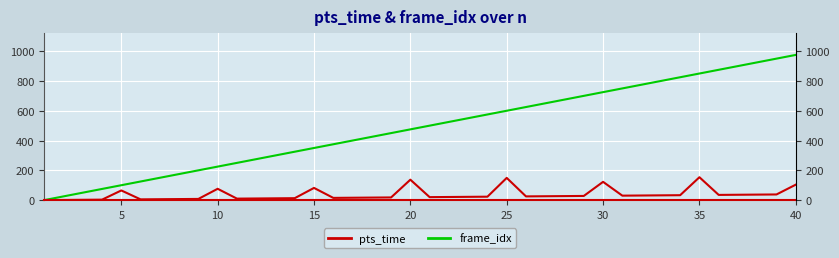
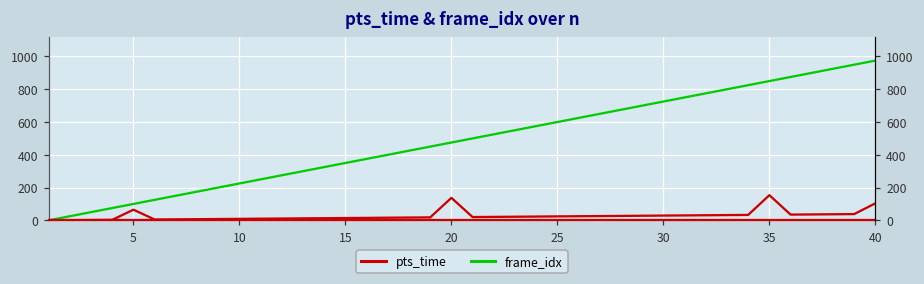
  {
    "pts_time": {
      "5": 60,
-     "10": 80,
-     "15": 80,
+     "10": 10,
+     "15": 10,
      "20": 140,
-     "25": 150,
-     "30": 120,
+     "25": 20,
+     "30": 30,
      "35": 150,
      "40": 100
    },
    "frame_idx": {
      "5": 100,
      "10": 230,
      "15": 350,
      "20": 480,
      "25": 600,
      "30": 730,
      "35": 850,
      "40": 980
    }
  }
